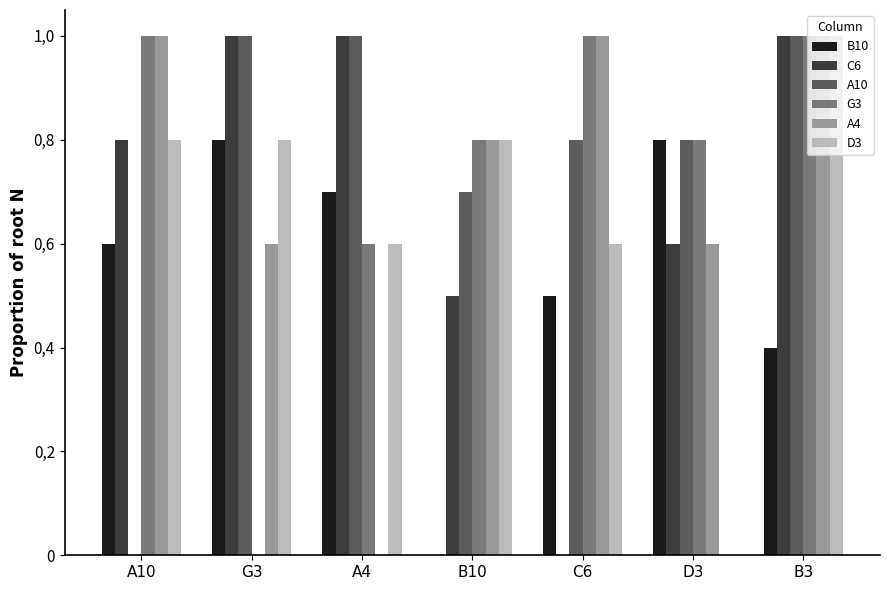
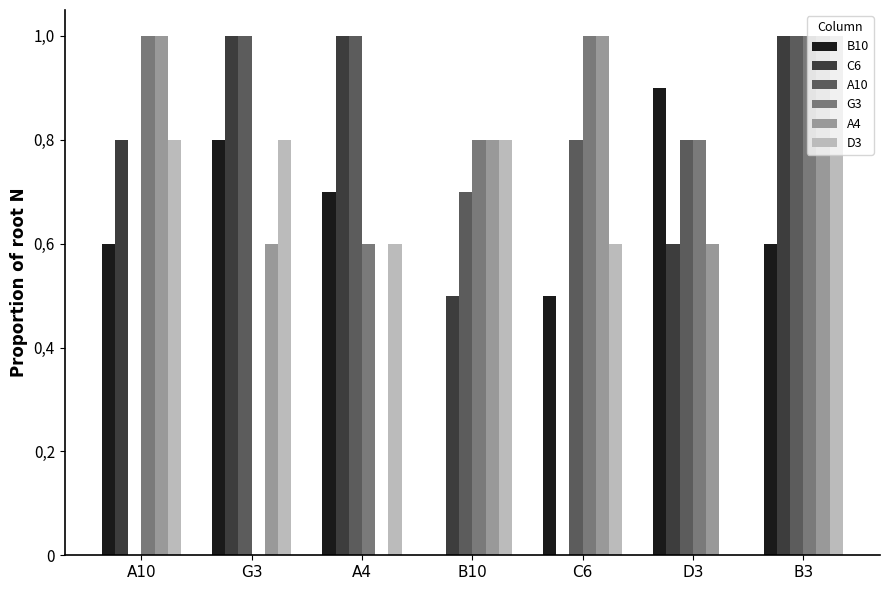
  {
    "B10": {
      "A10": 6.0,
      "G3": 8.0,
      "A4": 7.0,
      "B10": 0.0,
      "C6": 5.0,
-     "D3": 8.0,
-     "B3": 4.0
+     "D3": 9.0,
+     "B3": 6.0
    }
  }
